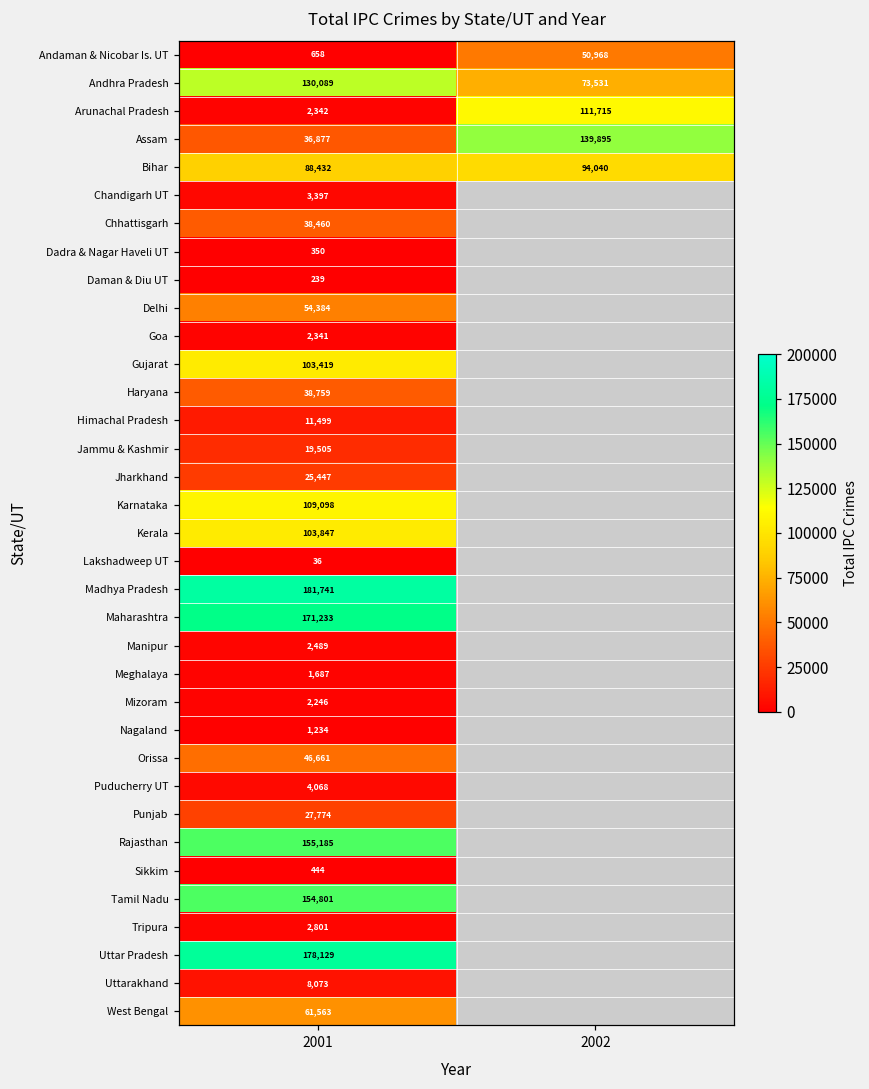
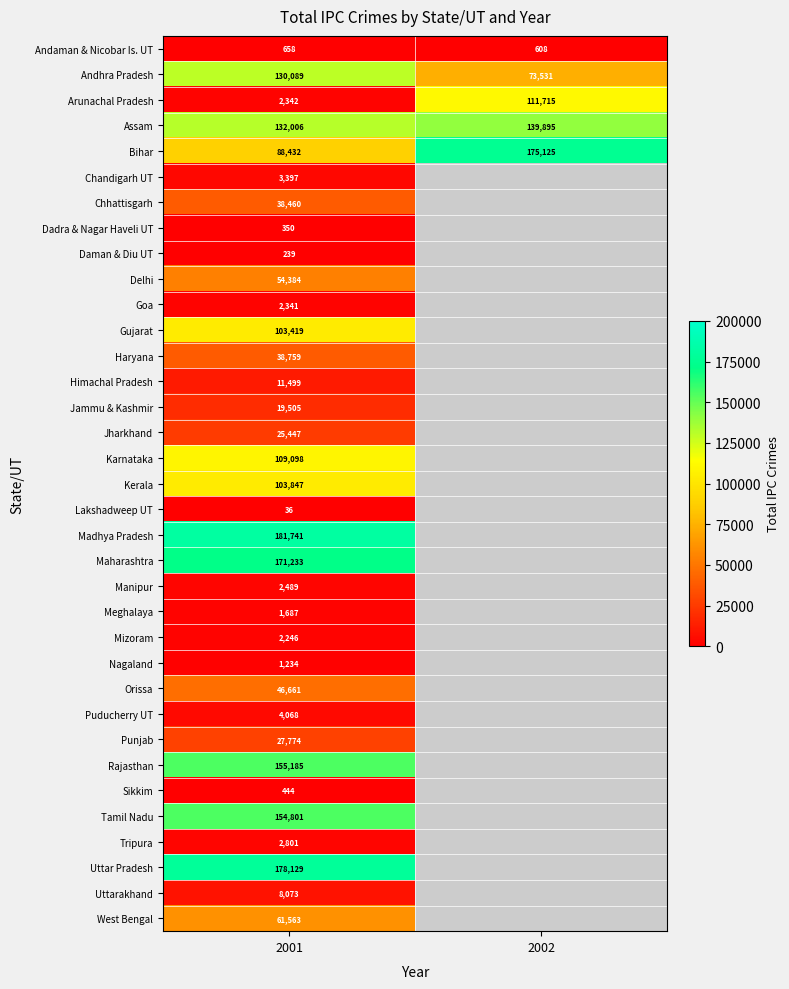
  {
    "Andaman & Nicobar Is. UT": {
      "2001": "658",
-     "2002": "50,968"
+     "2002": "608"
    },
    "Andhra Pradesh": {
      "2001": "130,089",
      "2002": "73,531"
    },
    "Arunachal Pradesh": {
      "2001": "2,342",
      "2002": "111,715"
    },
    "Assam": {
-     "2001": "36,877",
+     "2001": "132,006",
      "2002": "139,895"
    },
    "Bihar": {
      "2001": "88,432",
-     "2002": "94,040"
+     "2002": "175,125"
    },
    "Chandigarh UT": {
      "2001": "3,397"
    },
    "Chhattisgarh": {
      "2001": "38,460"
    },
    "Dadra & Nagar Haveli UT": {
      "2001": "350"
    },
    "Daman & Diu UT": {
      "2001": "239"
    },
    "Delhi": {
      "2001": "54,384"
    },
    "Goa": {
      "2001": "2,341"
    },
    "Gujarat": {
      "2001": "103,419"
    },
    "Haryana": {
      "2001": "38,759"
    },
    "Himachal Pradesh": {
      "2001": "11,499"
    },
    "Jammu & Kashmir": {
      "2001": "19,505"
    },
    "Jharkhand": {
      "2001": "25,447"
    },
    "Karnataka": {
      "2001": "109,098"
    },
    "Kerala": {
      "2001": "103,847"
    },
    "Lakshadweep UT": {
      "2001": "36"
    },
    "Madhya Pradesh": {
      "2001": "181,741"
    },
    "Maharashtra": {
      "2001": "171,233"
    },
    "Manipur": {
      "2001": "2,489"
    },
    "Meghalaya": {
      "2001": "1,687"
    },
    "Mizoram": {
      "2001": "2,246"
    },
    "Nagaland": {
      "2001": "1,234"
    },
    "Orissa": {
      "2001": "46,661"
    },
    "Puducherry UT": {
      "2001": "4,068"
    },
    "Punjab": {
      "2001": "27,774"
    },
    "Rajasthan": {
      "2001": "155,185"
    },
    "Sikkim": {
      "2001": "444"
    },
    "Tamil Nadu": {
      "2001": "154,801"
    },
    "Tripura": {
      "2001": "2,801"
    },
    "Uttar Pradesh": {
      "2001": "178,129"
    },
    "Uttarakhand": {
      "2001": "8,073"
    },
    "West Bengal": {
      "2001": "61,563"
    }
  }
